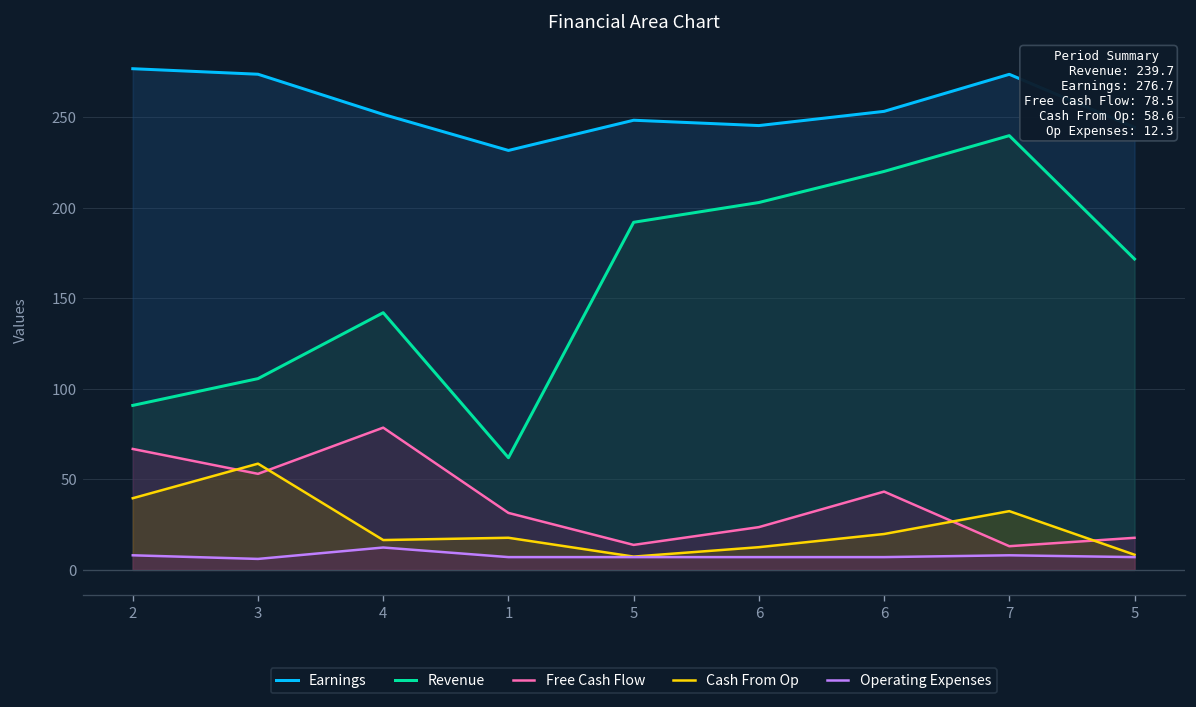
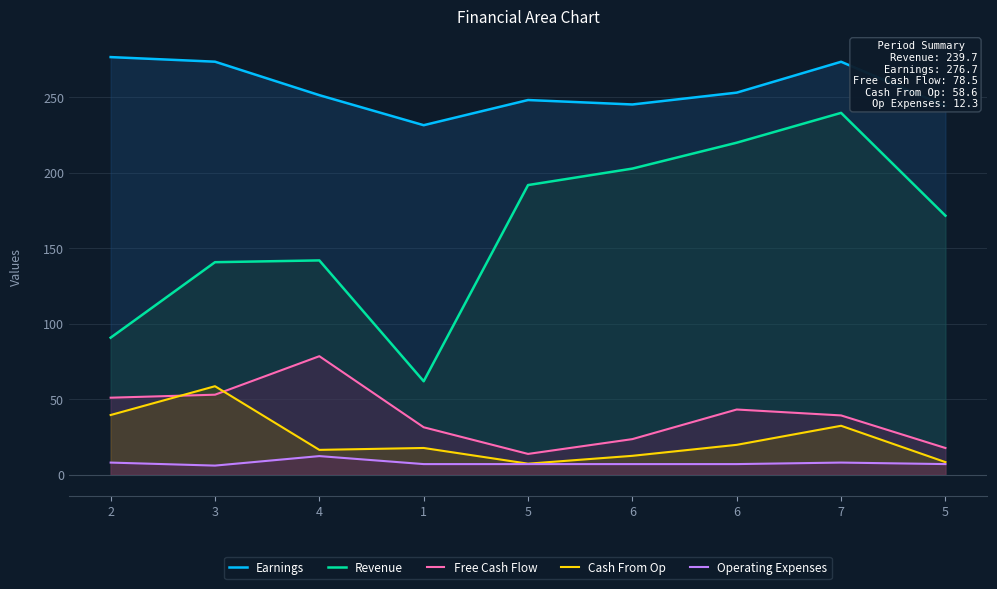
  {
    "Earnings": {
      "2": 277,
      "3": 274,
      "4": 251,
      "1": 232,
      "7": 274
    },
    "Revenue": {
      "2": 91,
-     "3": 106,
+     "3": 141,
      "4": 142,
      "1": 62,
      "7": 240
    },
    "Free Cash Flow": {
-     "2": 67,
+     "2": 51,
      "3": 53,
      "4": 78,
      "1": 31,
-     "7": 13
+     "7": 39
    },
    "Cash From Op": {
      "2": 40,
      "3": 59,
      "4": 16,
      "1": 18,
      "7": 32
    },
    "Operating Expenses": {
      "2": 8,
      "3": 6,
      "4": 12,
      "1": 7,
      "7": 8
    }
  }
